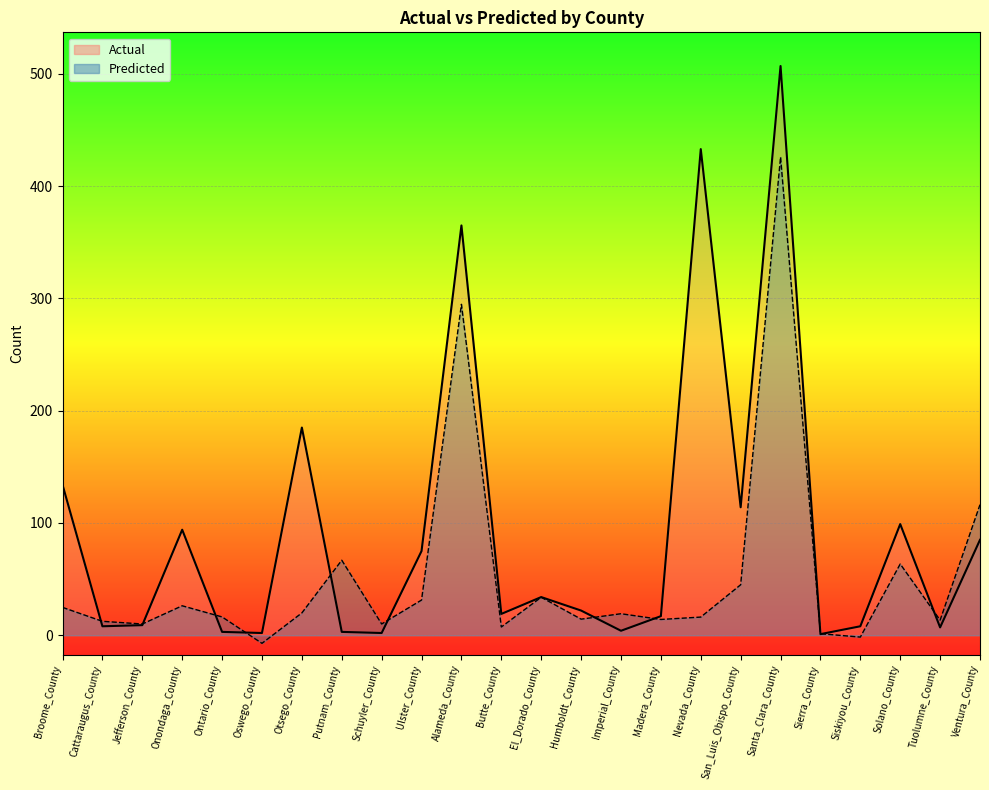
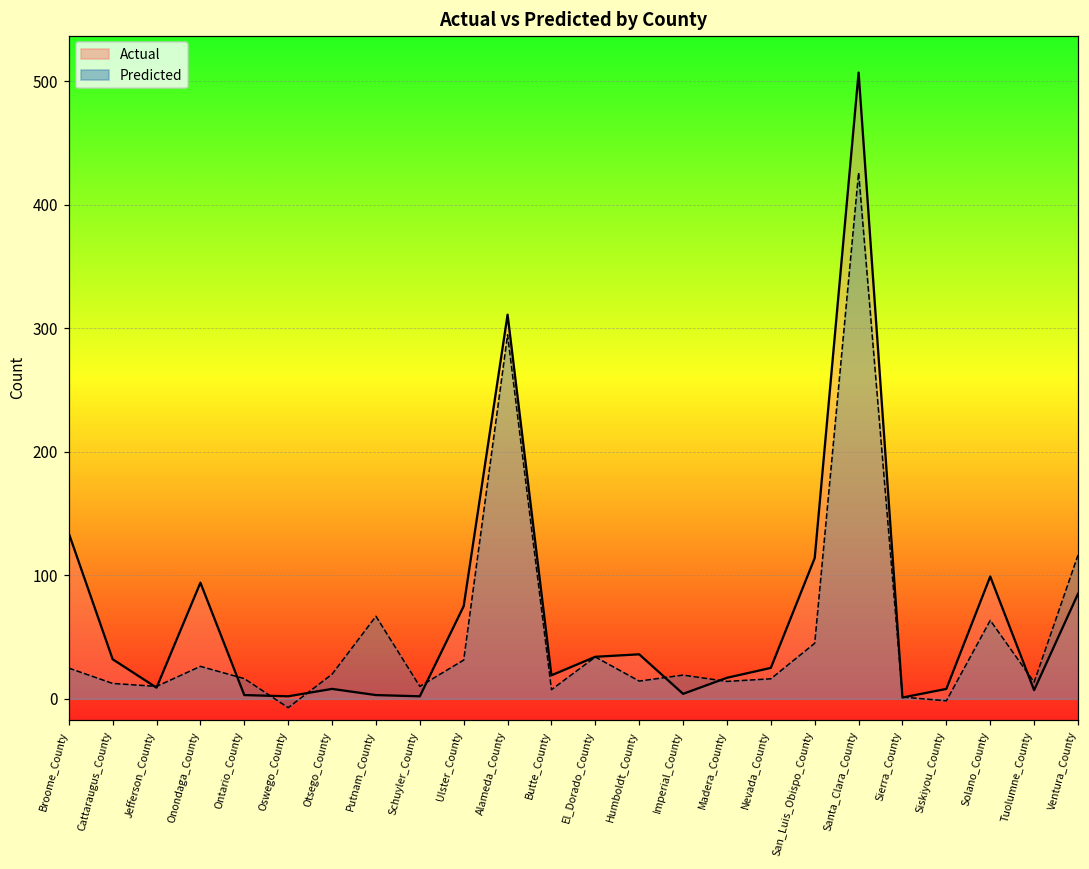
  {
    "Actual": {
      "Broome_County": 134,
-     "Cattaraugus_County": 8,
+     "Cattaraugus_County": 32,
      "Onondaga_County": 94,
      "Ontario_County": 3,
-     "Otsego_County": 185,
+     "Otsego_County": 8,
      "Putnam_County": 3,
      "Schuyler_County": 2,
      "Ulster_County": 75,
-     "Alameda_County": 365,
+     "Alameda_County": 311,
      "Butte_County": 19,
-     "Humboldt_County": 22,
+     "Humboldt_County": 36,
      "Imperial_County": 4,
      "Madera_County": 17,
-     "Nevada_County": 433,
+     "Nevada_County": 25,
      "San_Luis_Obispo_County": 114,
      "Santa_Clara_County": 507,
      "Siskiyou_County": 8,
      "Solano_County": 99,
      "Tuolumne_County": 7,
      "Ventura_County": 85
    }
  }
